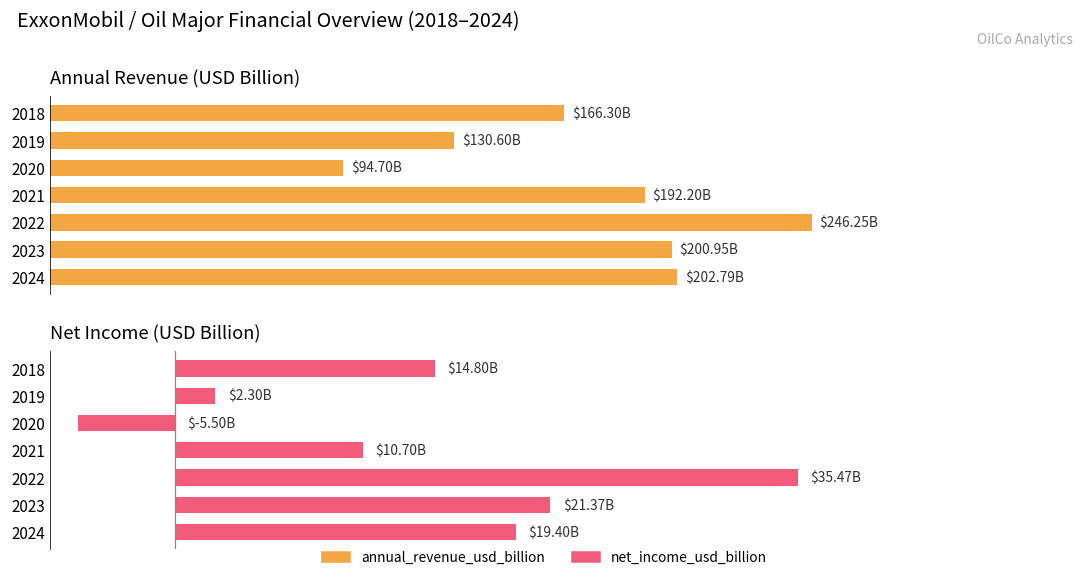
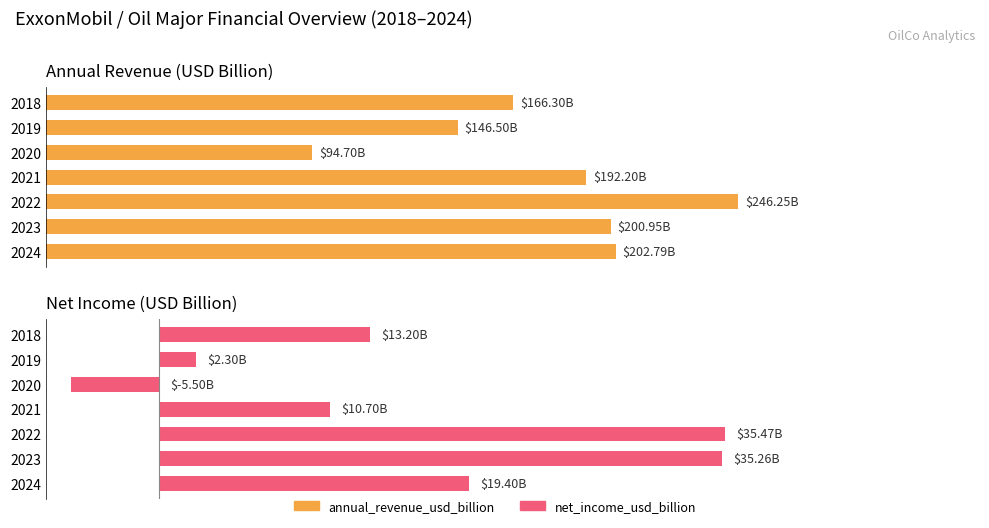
  {
    "Annual Revenue (USD Billion)": {
      "2018": "$166.30B",
-     "2019": "$130.60B",
+     "2019": "$146.50B",
      "2020": "$94.70B",
      "2021": "$192.20B",
      "2022": "$246.25B",
      "2023": "$200.95B",
      "2024": "$202.79B"
    },
    "Net Income (USD Billion)": {
-     "2018": "$14.80B",
+     "2018": "$13.20B",
      "2019": "$2.30B",
      "2021": "$10.70B",
      "2022": "$35.47B",
-     "2023": "$21.37B",
+     "2023": "$35.26B",
      "2024": "$19.40B"
    }
  }
